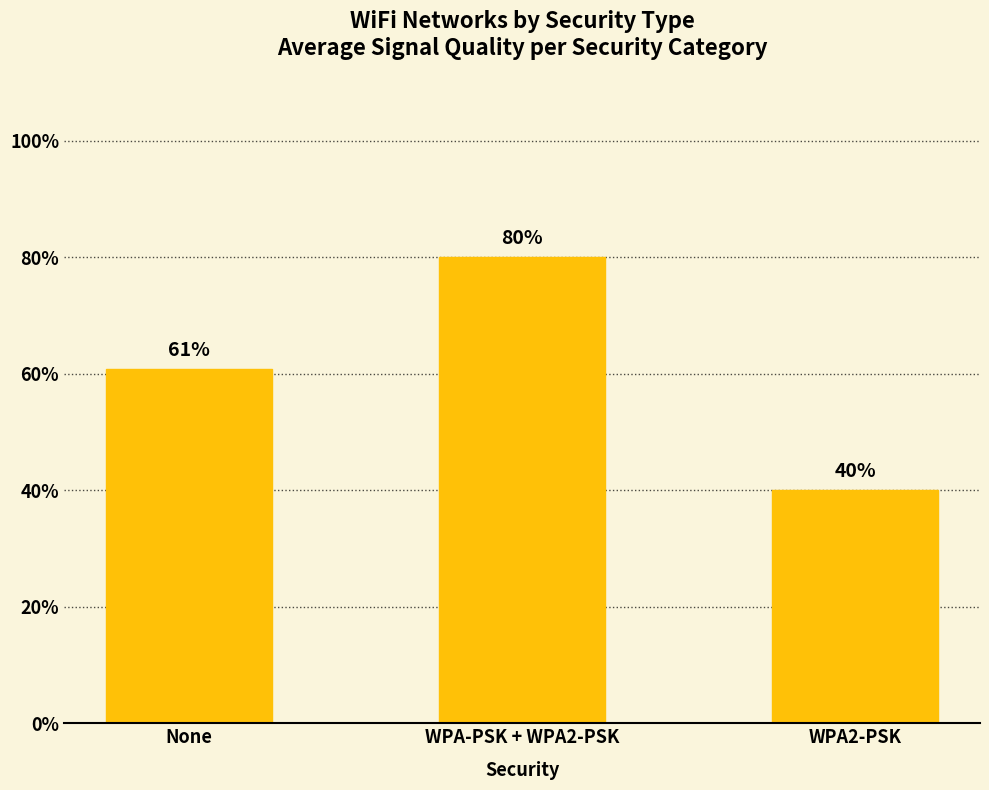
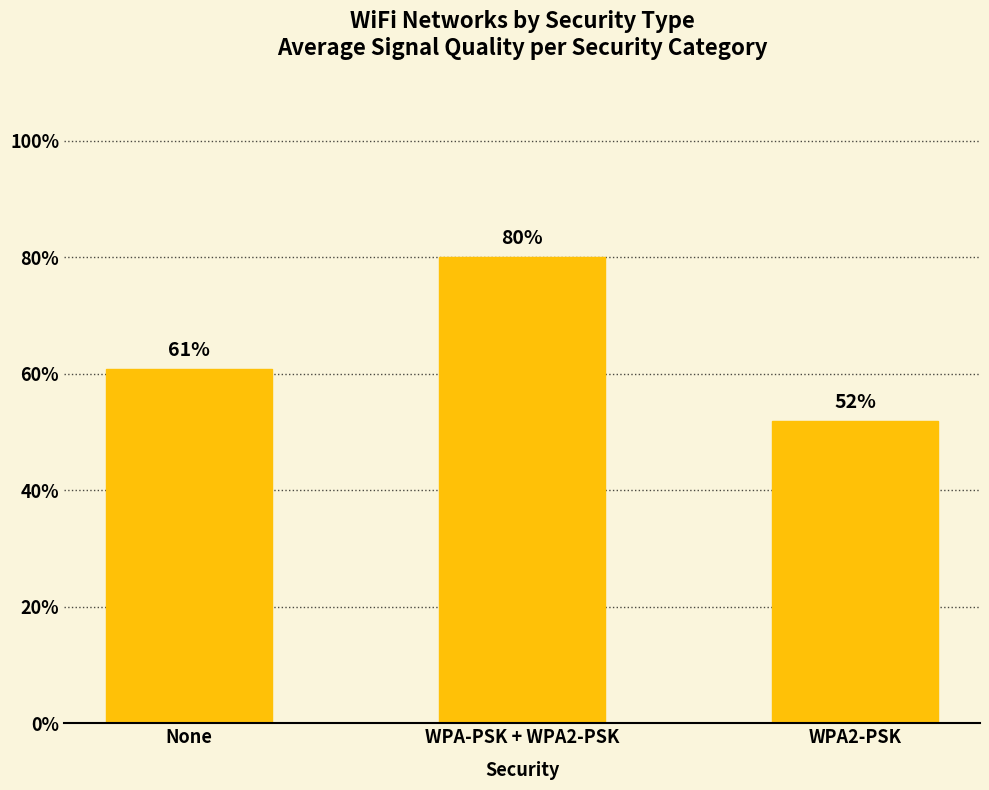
  {
    "None": "61%",
    "WPA-PSK + WPA2-PSK": "80%",
-   "WPA2-PSK": "40%"
+   "WPA2-PSK": "52%"
  }
